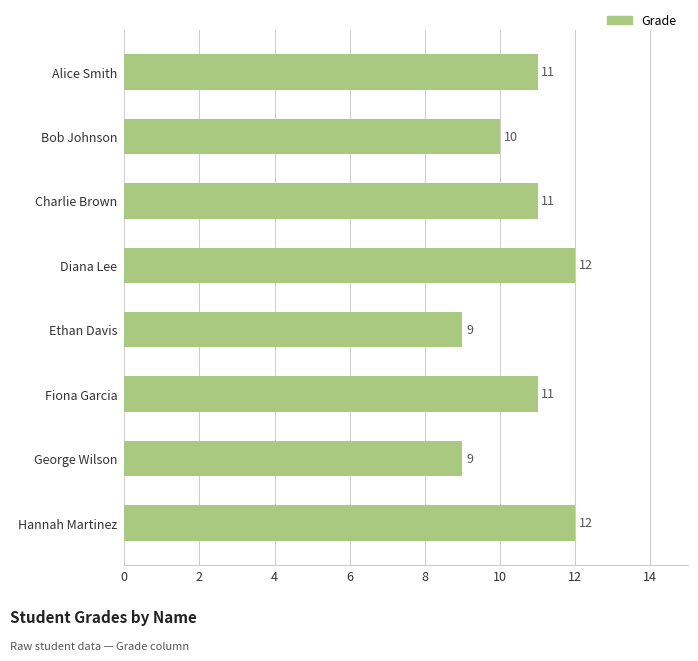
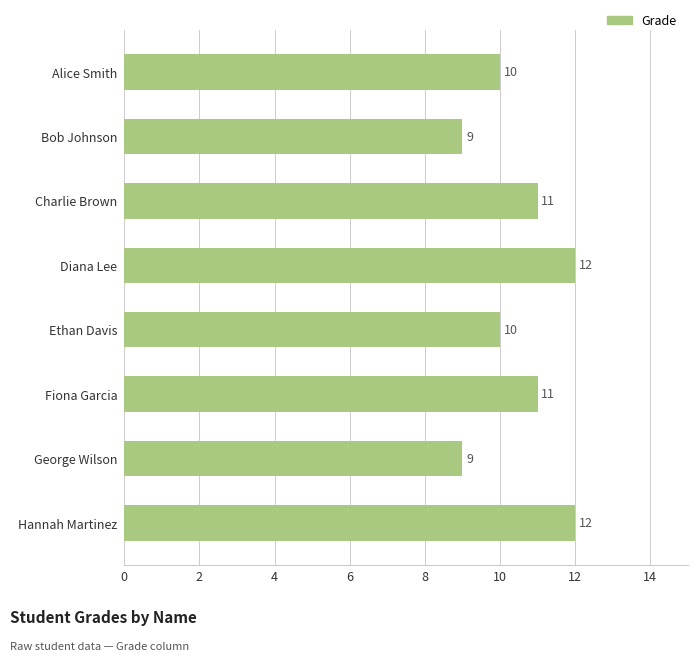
  {
-   "Alice Smith": 11,
-   "Bob Johnson": 10,
+   "Alice Smith": 10,
+   "Bob Johnson": 9,
    "Charlie Brown": 11,
    "Diana Lee": 12,
-   "Ethan Davis": 9,
+   "Ethan Davis": 10,
    "Fiona Garcia": 11,
    "George Wilson": 9,
    "Hannah Martinez": 12
  }
